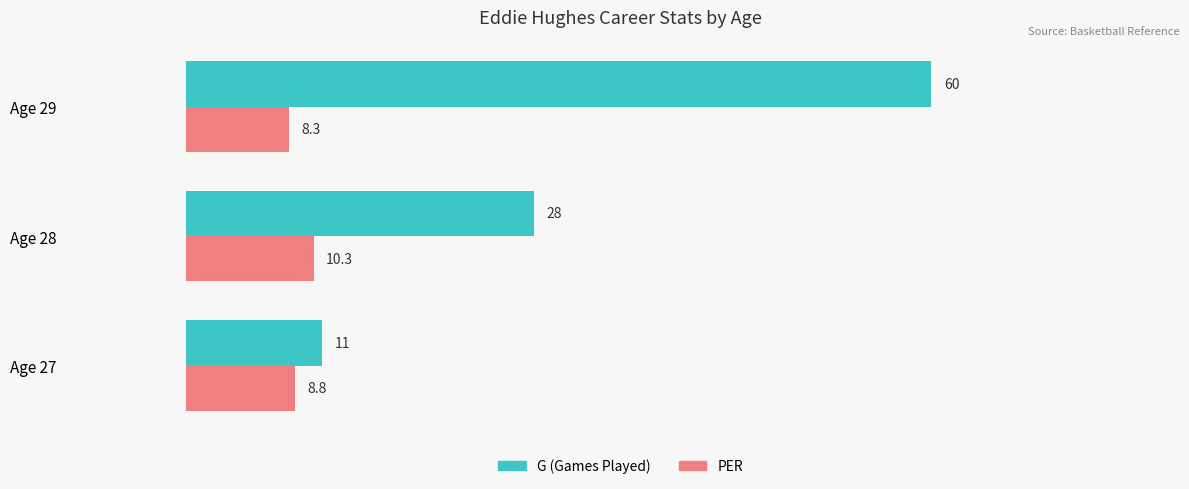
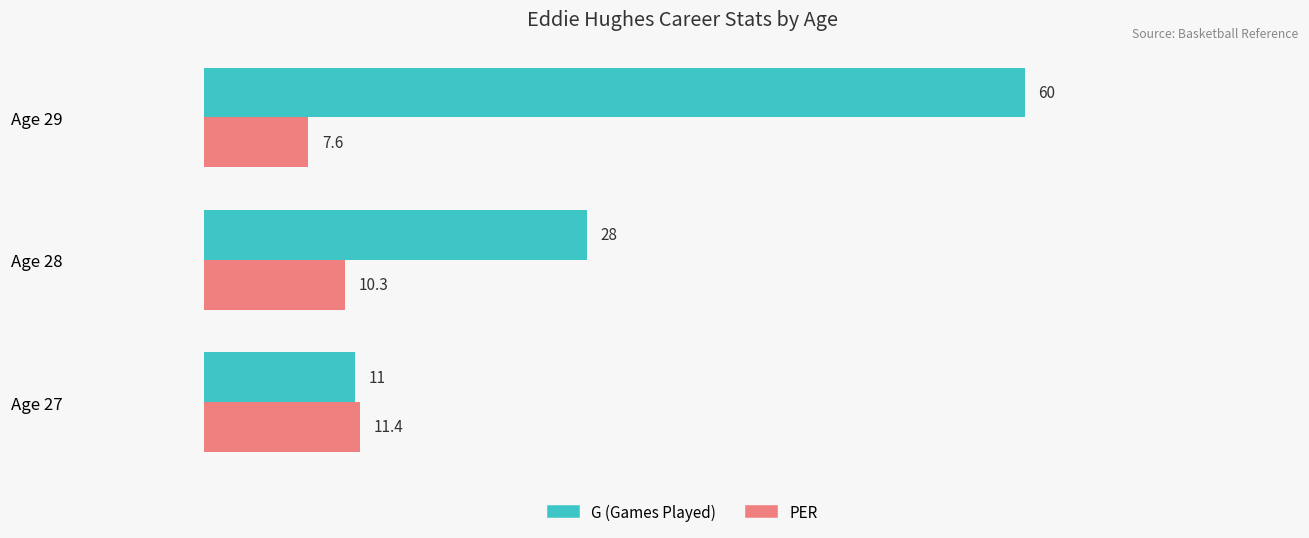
  {
    "G (Games Played)": {
      "Age 29": 60,
      "Age 28": 28,
      "Age 27": 11
    },
    "PER": {
-     "Age 29": 8.3,
+     "Age 29": 7.6,
      "Age 28": 10.3,
-     "Age 27": 8.8
+     "Age 27": 11.4
    }
  }
